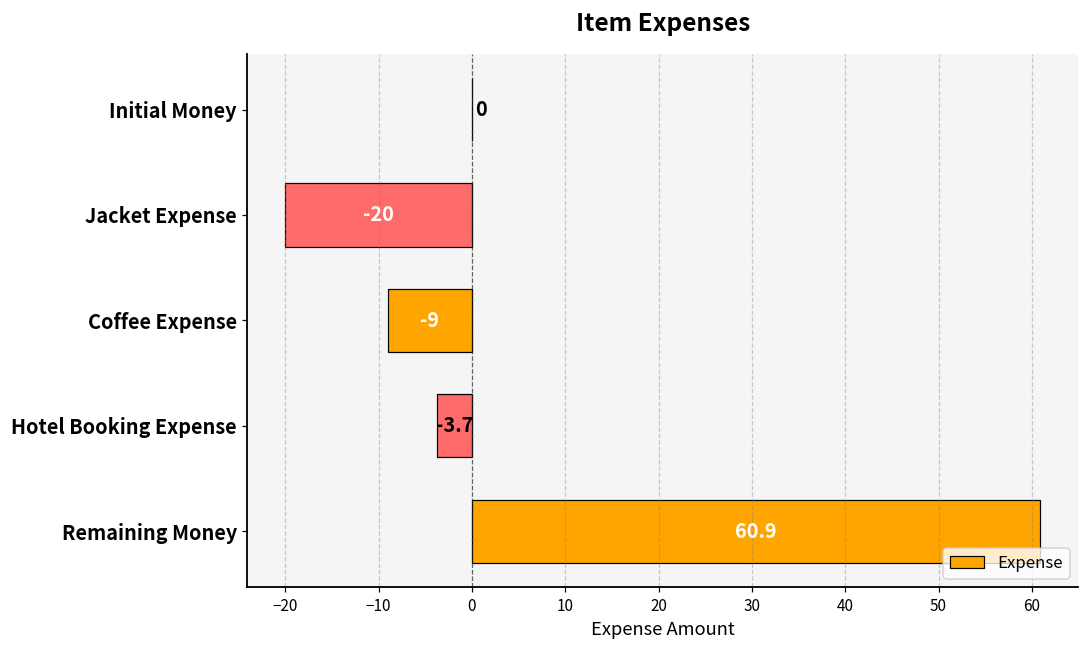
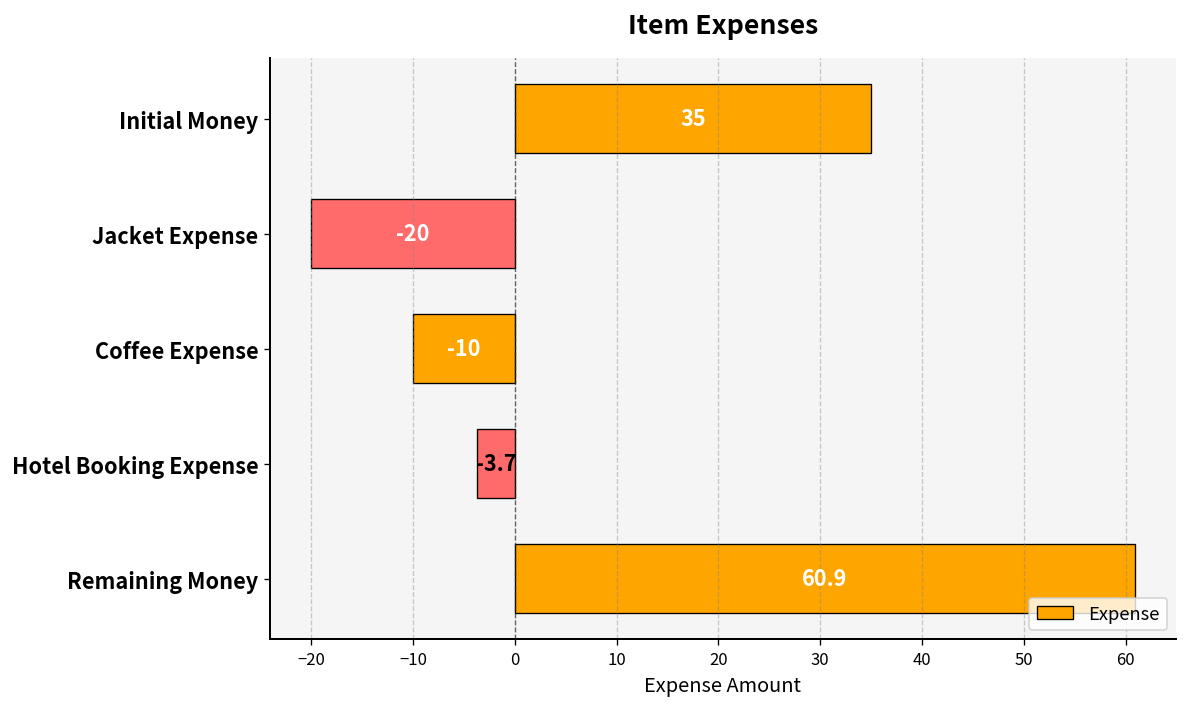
  {
-   "Initial Money": 0,
+   "Initial Money": 35,
    "Jacket Expense": -20,
-   "Coffee Expense": -9,
+   "Coffee Expense": -10,
    "Hotel Booking Expense": -3.7,
    "Remaining Money": 60.9
  }
